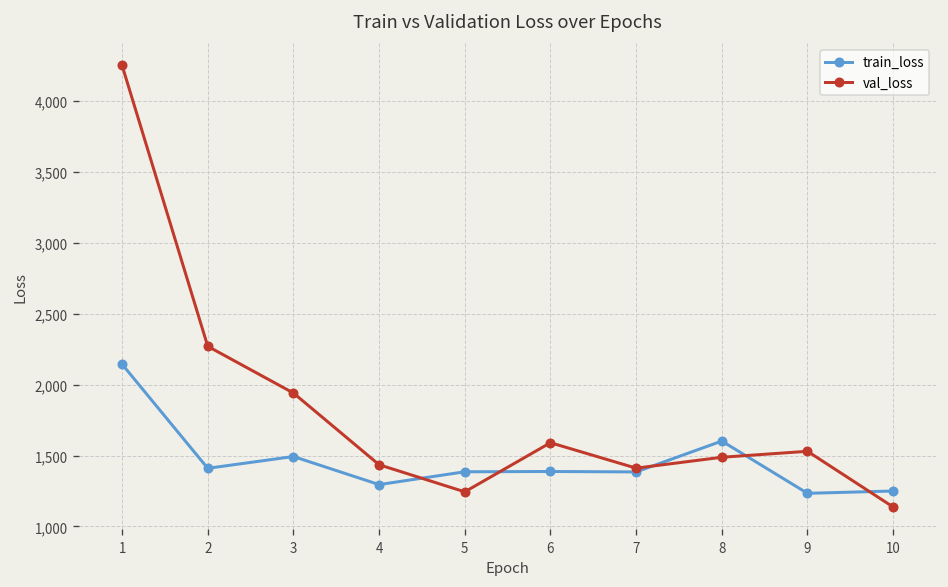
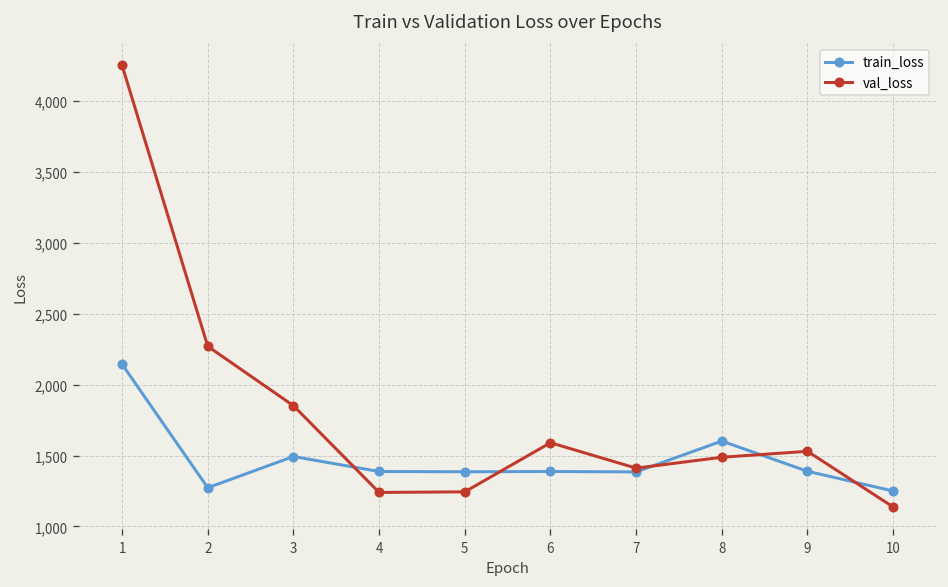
  {
    "train_loss": {
      "1": "2,140",
-     "2": "1,410",
+     "2": "1,270",
      "3": "1,490",
-     "4": "1,300",
+     "4": "1,390",
      "5": "1,390",
      "6": "1,390",
      "7": "1,380",
      "8": "1,600",
-     "9": "1,230",
+     "9": "1,390",
      "10": "1,250"
    },
    "val_loss": {
      "1": "4,250",
      "2": "2,270",
-     "3": "1,940",
-     "4": "1,440",
+     "3": "1,850",
+     "4": "1,240",
      "5": "1,240",
      "6": "1,590",
      "7": "1,410",
      "8": "1,490",
      "9": "1,530",
      "10": "1,140"
    }
  }
